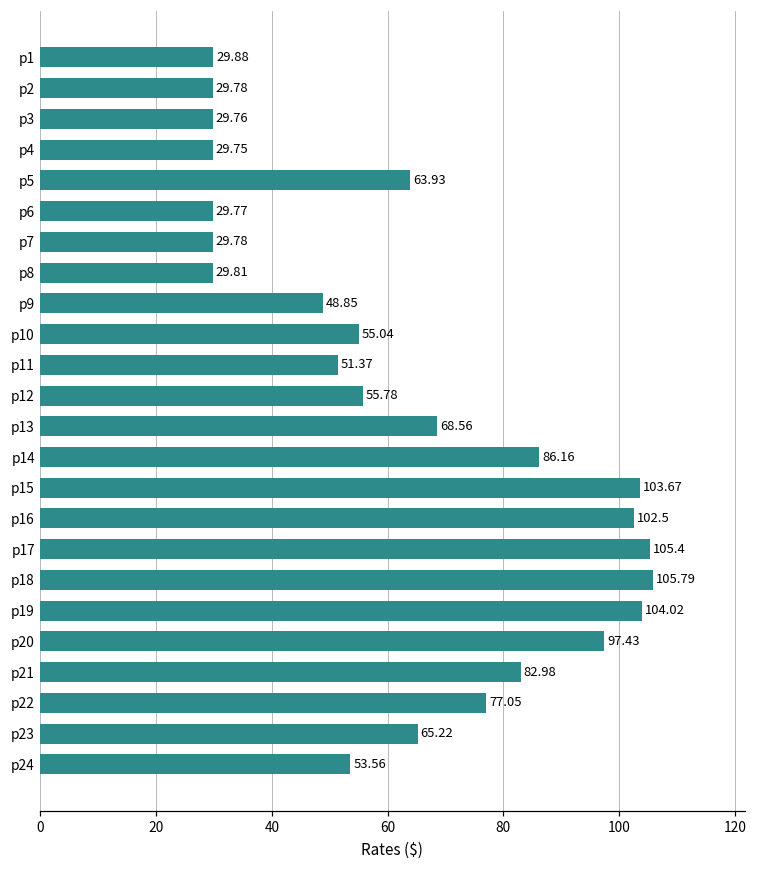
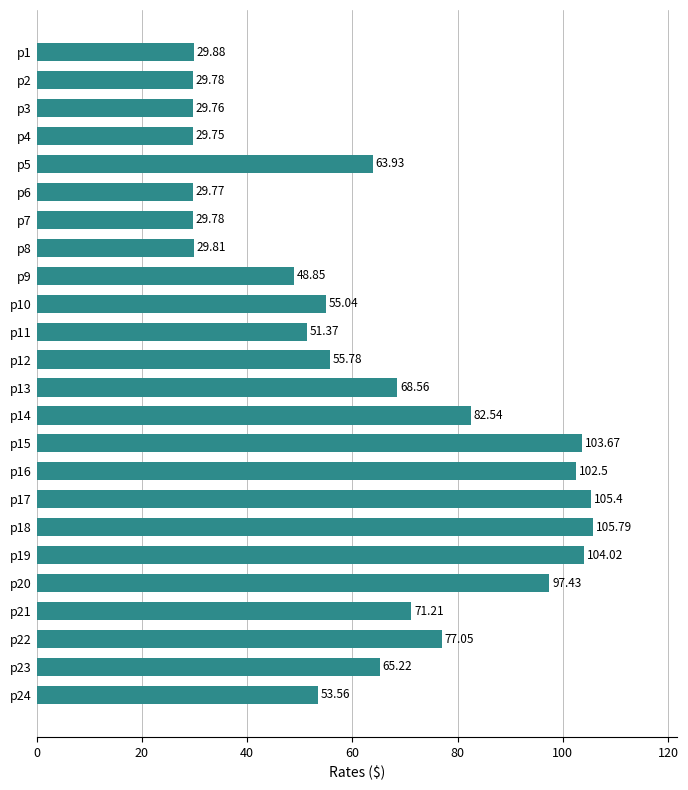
  {
    "p1": 29.88,
    "p2": 29.78,
    "p3": 29.76,
    "p4": 29.75,
    "p5": 63.93,
    "p6": 29.77,
    "p7": 29.78,
    "p8": 29.81,
    "p9": 48.85,
    "p10": 55.04,
    "p11": 51.37,
    "p12": 55.78,
    "p13": 68.56,
-   "p14": 86.16,
+   "p14": 82.54,
    "p15": 103.67,
    "p16": 102.5,
    "p17": 105.4,
    "p18": 105.79,
    "p19": 104.02,
    "p20": 97.43,
-   "p21": 82.98,
+   "p21": 71.21,
    "p22": 77.05,
    "p23": 65.22,
    "p24": 53.56
  }
